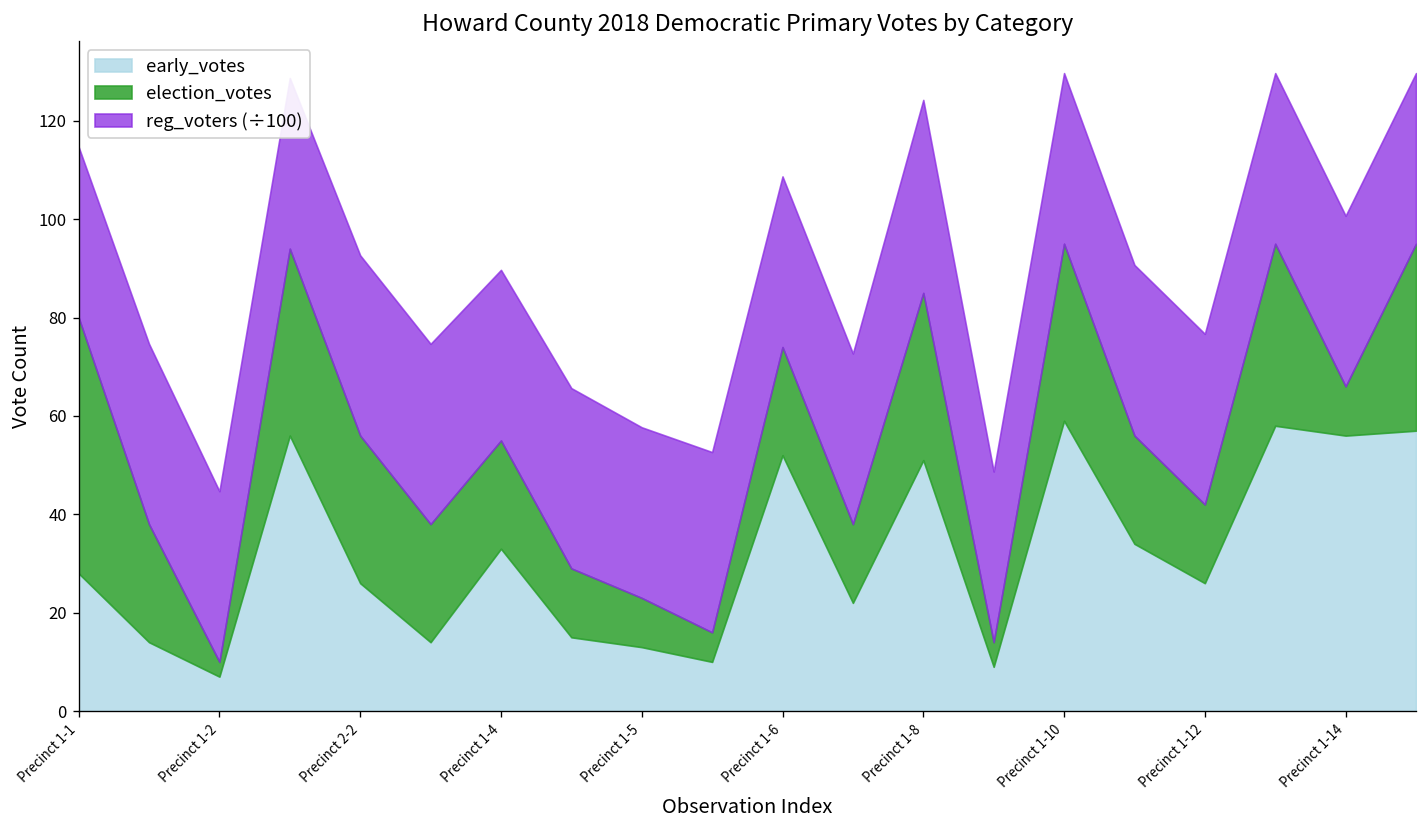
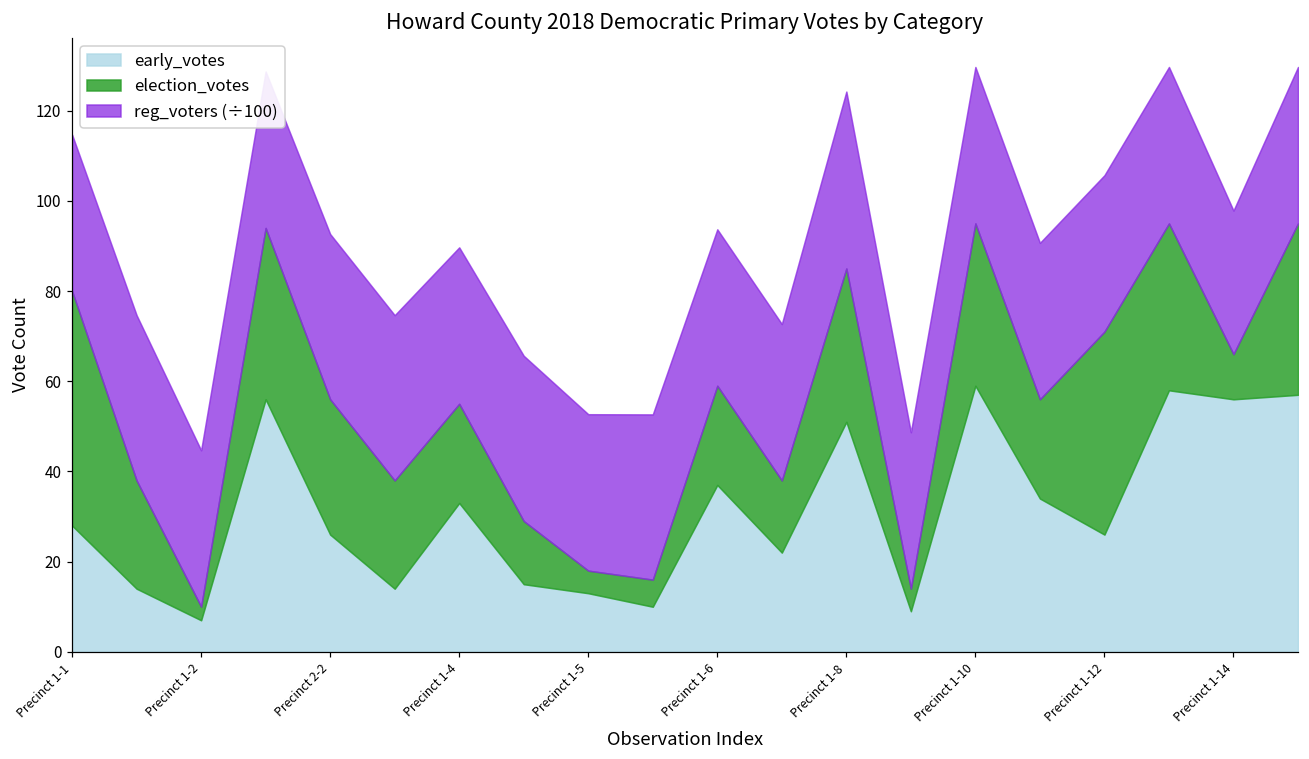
  {
    "early_votes": {
      "Precinct 1-1": 28,
      "Precinct 1-2": 7,
      "Precinct 2-2": 26,
      "Precinct 1-4": 33,
      "Precinct 1-5": 13,
-     "Precinct 1-6": 52,
+     "Precinct 1-6": 37,
      "Precinct 1-8": 51,
      "Precinct 1-10": 59,
      "Precinct 1-12": 26,
      "Precinct 1-14": 56
    },
    "election_votes": {
      "Precinct 1-1": 52,
      "Precinct 1-2": 3,
      "Precinct 2-2": 30,
      "Precinct 1-4": 22,
-     "Precinct 1-5": 10,
+     "Precinct 1-5": 5,
      "Precinct 1-6": 22,
      "Precinct 1-8": 34,
      "Precinct 1-10": 36,
-     "Precinct 1-12": 16,
+     "Precinct 1-12": 45,
      "Precinct 1-14": 10
    },
    "reg_voters (÷100)": {
      "Precinct 1-1": 35,
      "Precinct 1-2": 35,
      "Precinct 2-2": 37,
      "Precinct 1-4": 35,
      "Precinct 1-5": 35,
      "Precinct 1-6": 35,
      "Precinct 1-8": 39,
      "Precinct 1-10": 35,
      "Precinct 1-12": 35,
-     "Precinct 1-14": 35
+     "Precinct 1-14": 32
    }
  }
